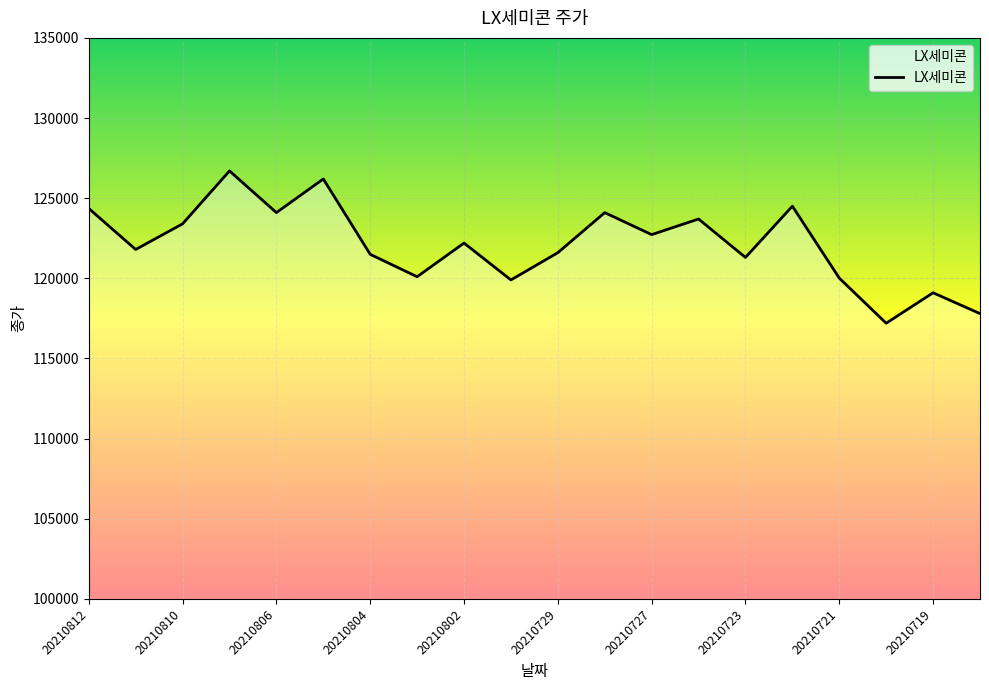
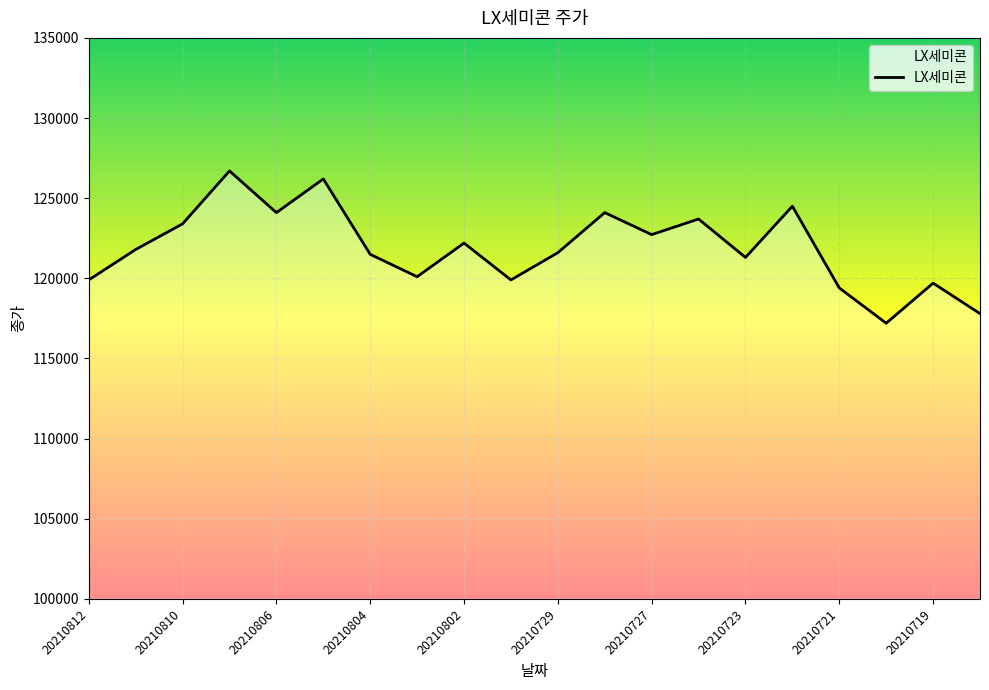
  {
-   "20210812": 124400,
+   "20210812": 119900,
    "20210810": 123400,
    "20210806": 124100,
    "20210804": 121500,
    "20210802": 122200,
    "20210729": 121600,
    "20210727": 122700,
    "20210723": 121300,
-   "20210721": 120000,
-   "20210719": 119100
+   "20210721": 119400,
+   "20210719": 119700
  }
